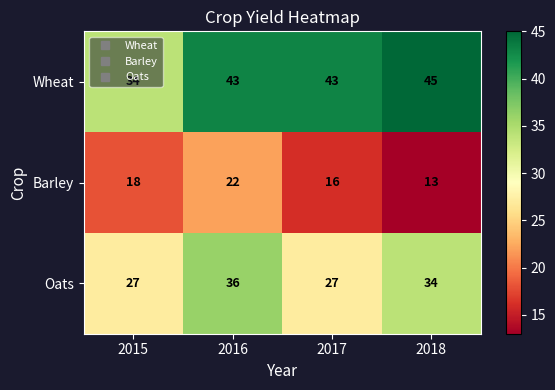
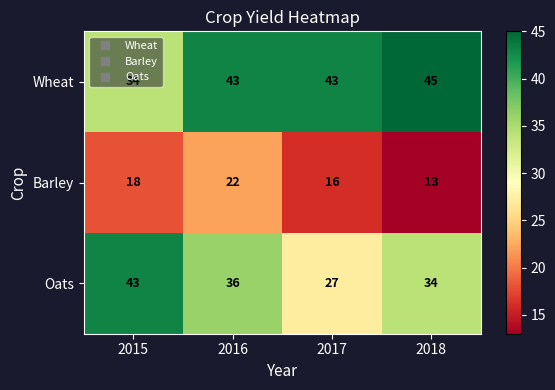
  {
    "Wheat": {
      "2016": 43,
      "2017": 43,
      "2018": 45
    },
    "Barley": {
      "2015": 18,
      "2016": 22,
      "2017": 16,
      "2018": 13
    },
    "Oats": {
-     "2015": 27,
+     "2015": 43,
      "2016": 36,
      "2017": 27,
      "2018": 34
    }
  }
